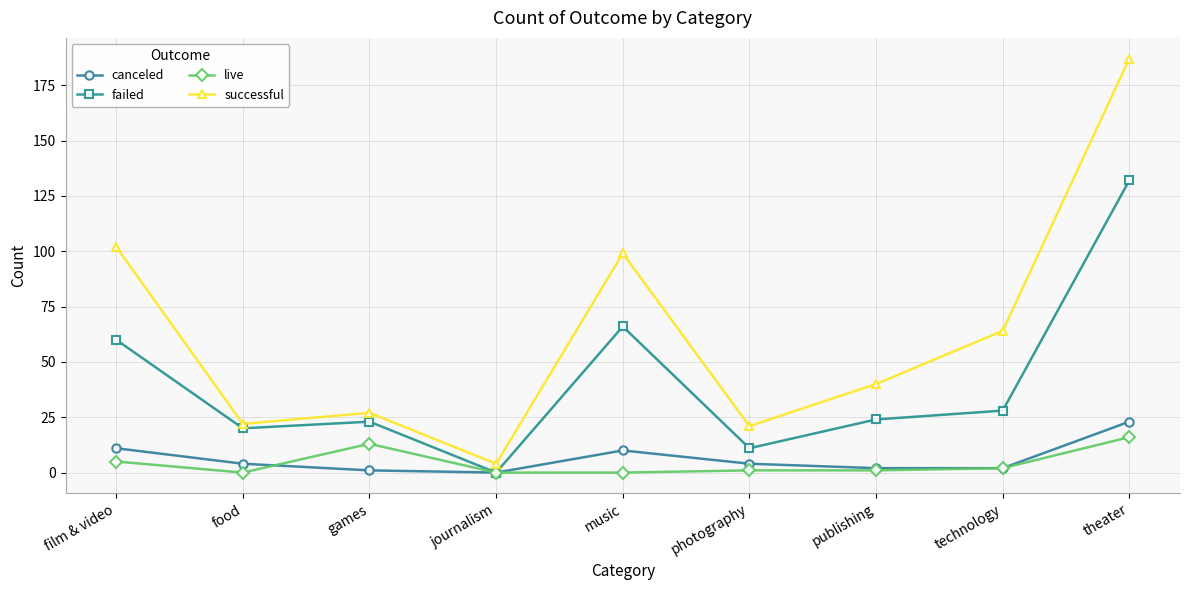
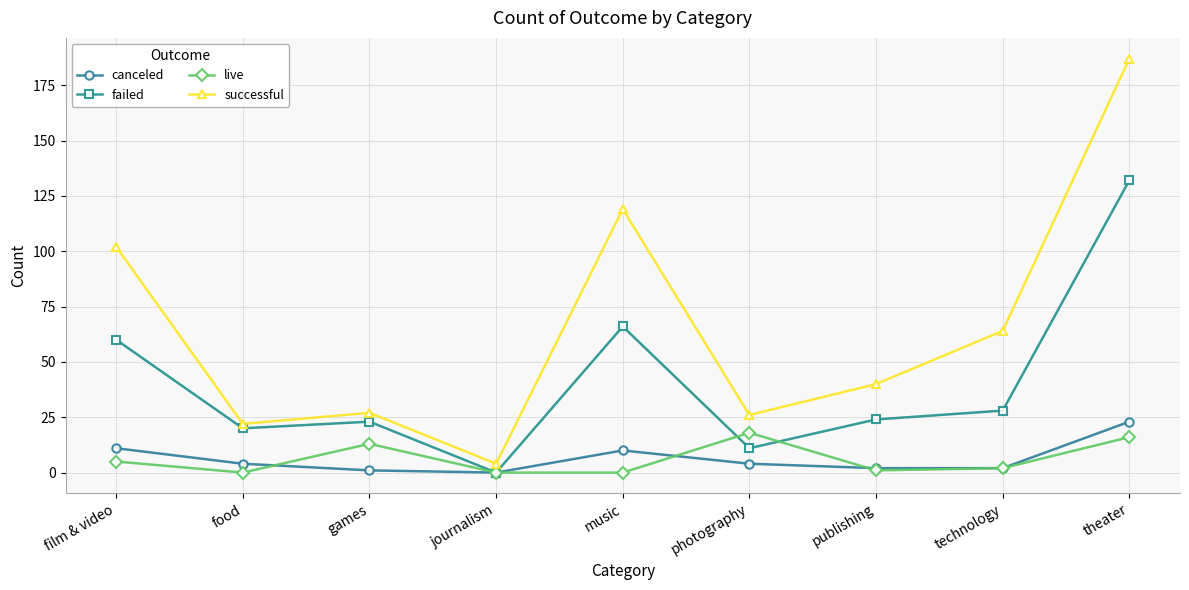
  {
    "live": {
      "film & video": 5,
      "food": 0,
      "games": 13,
      "music": 0,
-     "photography": 1,
+     "photography": 18,
      "theater": 16
    },
    "successful": {
      "film & video": 102,
      "food": 22,
      "games": 27,
      "journalism": 4,
-     "music": 99,
-     "photography": 21,
+     "music": 119,
+     "photography": 26,
      "publishing": 40,
      "technology": 64,
      "theater": 187
    }
  }
